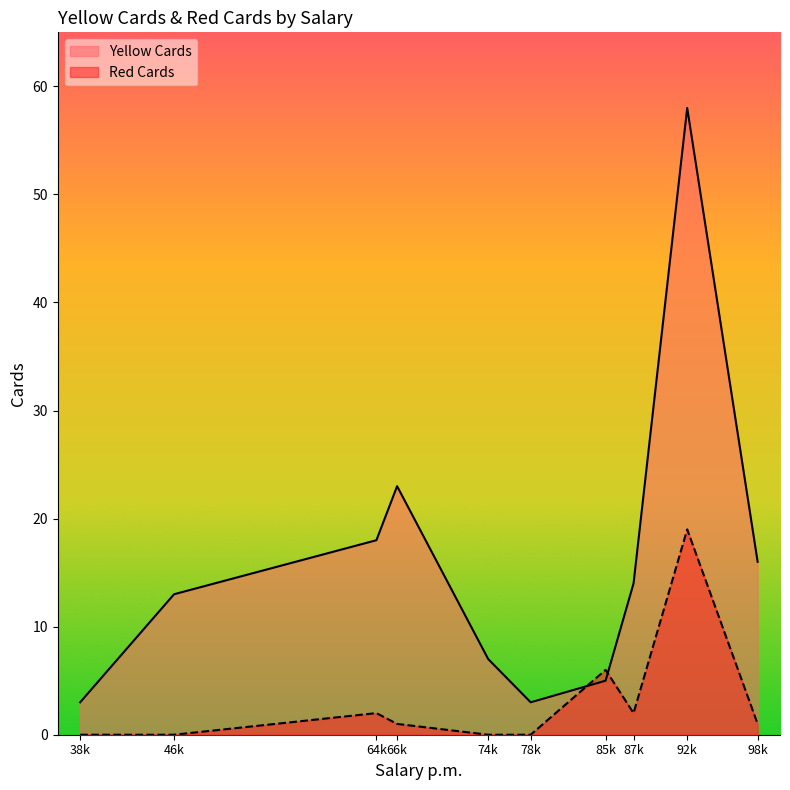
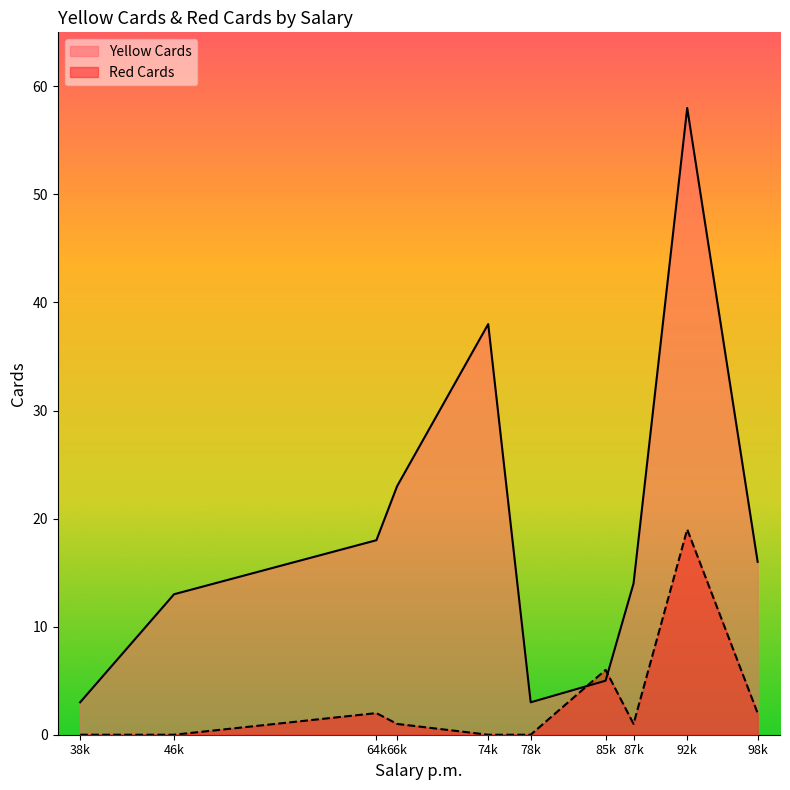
  {
    "Yellow Cards": {
      "38k": 3,
      "46k": 13,
      "64k": 18,
      "66k": 23,
-     "74k": 7,
+     "74k": 38,
      "78k": 3,
      "85k": 5,
      "87k": 14,
      "92k": 58,
      "98k": 16
    },
    "Red Cards": {
      "38k": 0,
      "46k": 0,
      "64k": 2,
      "66k": 1,
      "74k": 0,
      "78k": 0,
      "85k": 6,
-     "87k": 2,
+     "87k": 1,
      "92k": 19,
-     "98k": 1
+     "98k": 2
    }
  }
